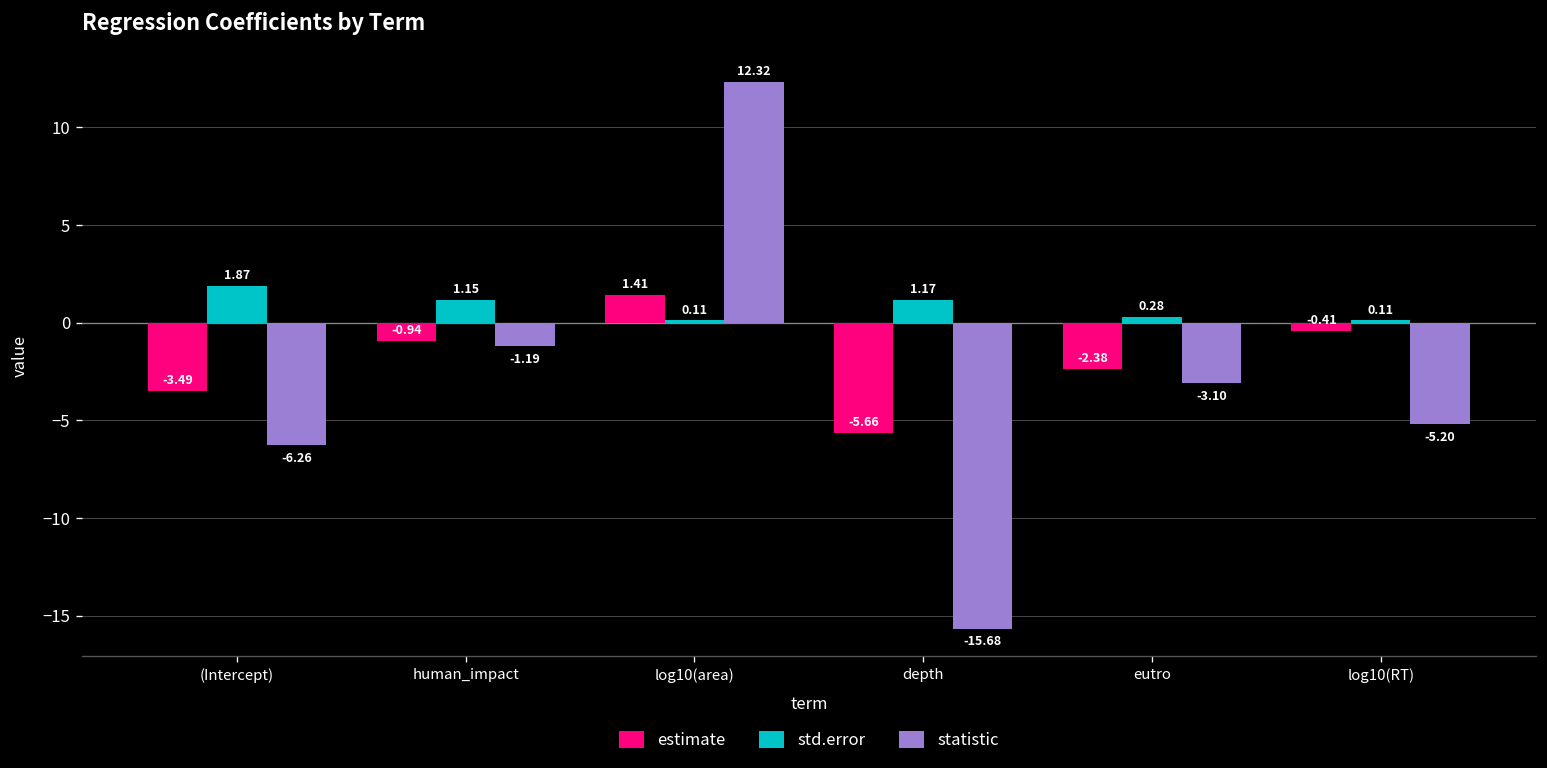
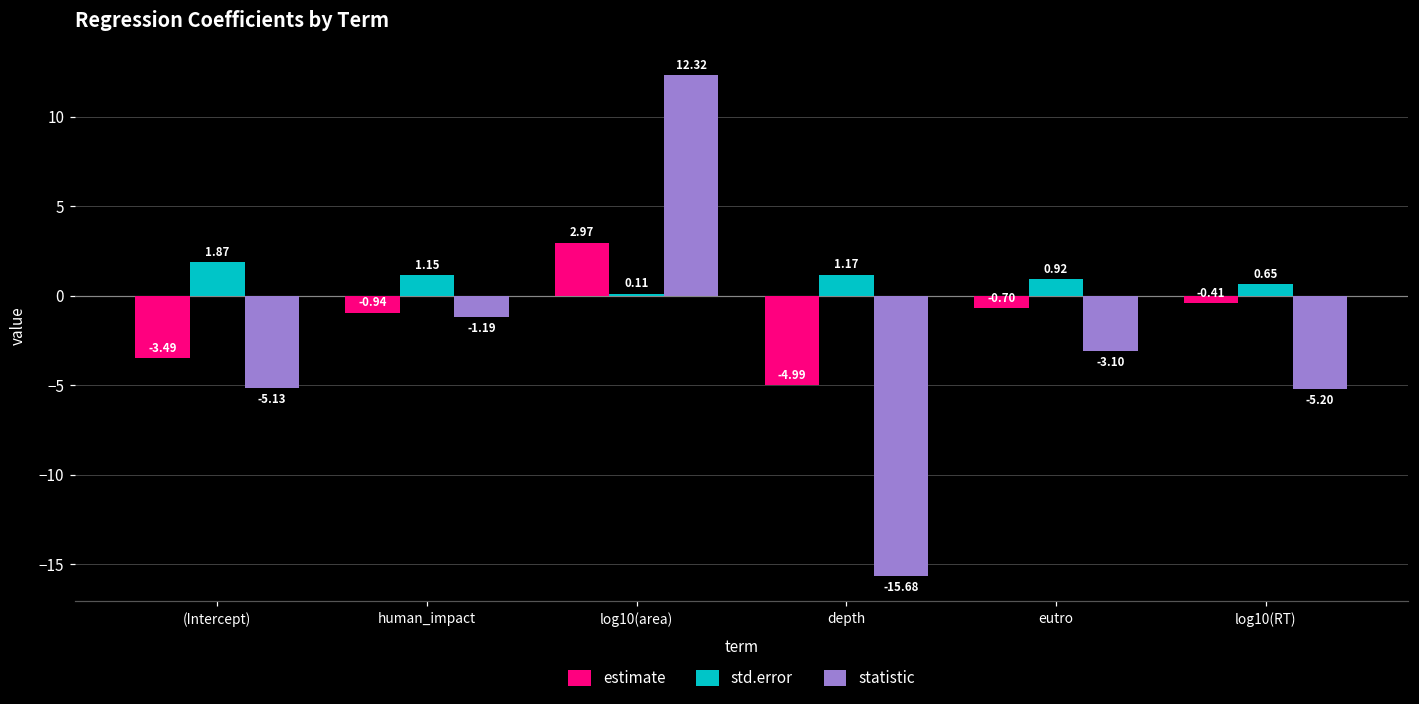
  {
    "estimate": {
      "(Intercept)": -3.49,
      "human_impact": -0.94,
-     "log10(area)": 1.41,
-     "depth": -5.66,
-     "eutro": -2.38,
+     "log10(area)": 2.97,
+     "depth": -4.99,
+     "eutro": -0.70,
      "log10(RT)": -0.41
    },
    "std.error": {
      "(Intercept)": 1.87,
      "human_impact": 1.15,
      "log10(area)": 0.11,
      "depth": 1.17,
-     "eutro": 0.28,
-     "log10(RT)": 0.11
+     "eutro": 0.92,
+     "log10(RT)": 0.65
    },
    "statistic": {
-     "(Intercept)": -6.26,
+     "(Intercept)": -5.13,
      "human_impact": -1.19,
      "log10(area)": 12.32,
      "depth": -15.68,
      "eutro": -3.10,
      "log10(RT)": -5.20
    }
  }
